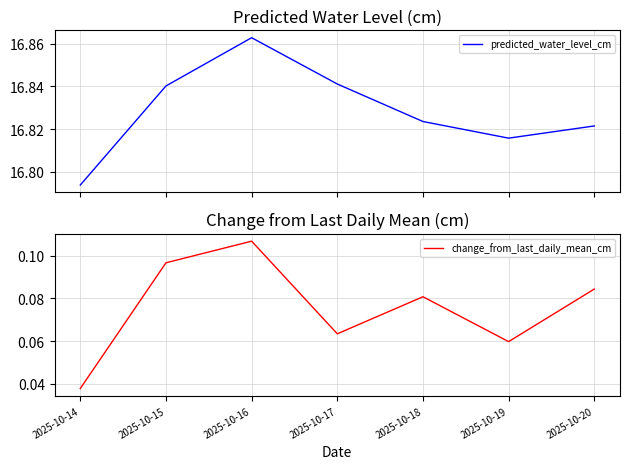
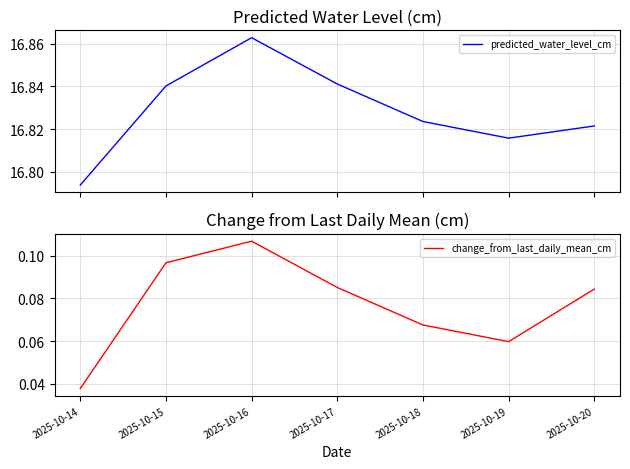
  {
    "Change from Last Daily Mean (cm)": {
      "2025-10-14": 0.038,
      "2025-10-15": 0.097,
      "2025-10-16": 0.107,
-     "2025-10-17": 0.063,
-     "2025-10-18": 0.081,
+     "2025-10-17": 0.085,
+     "2025-10-18": 0.068,
      "2025-10-19": 0.060,
      "2025-10-20": 0.084
    }
  }
